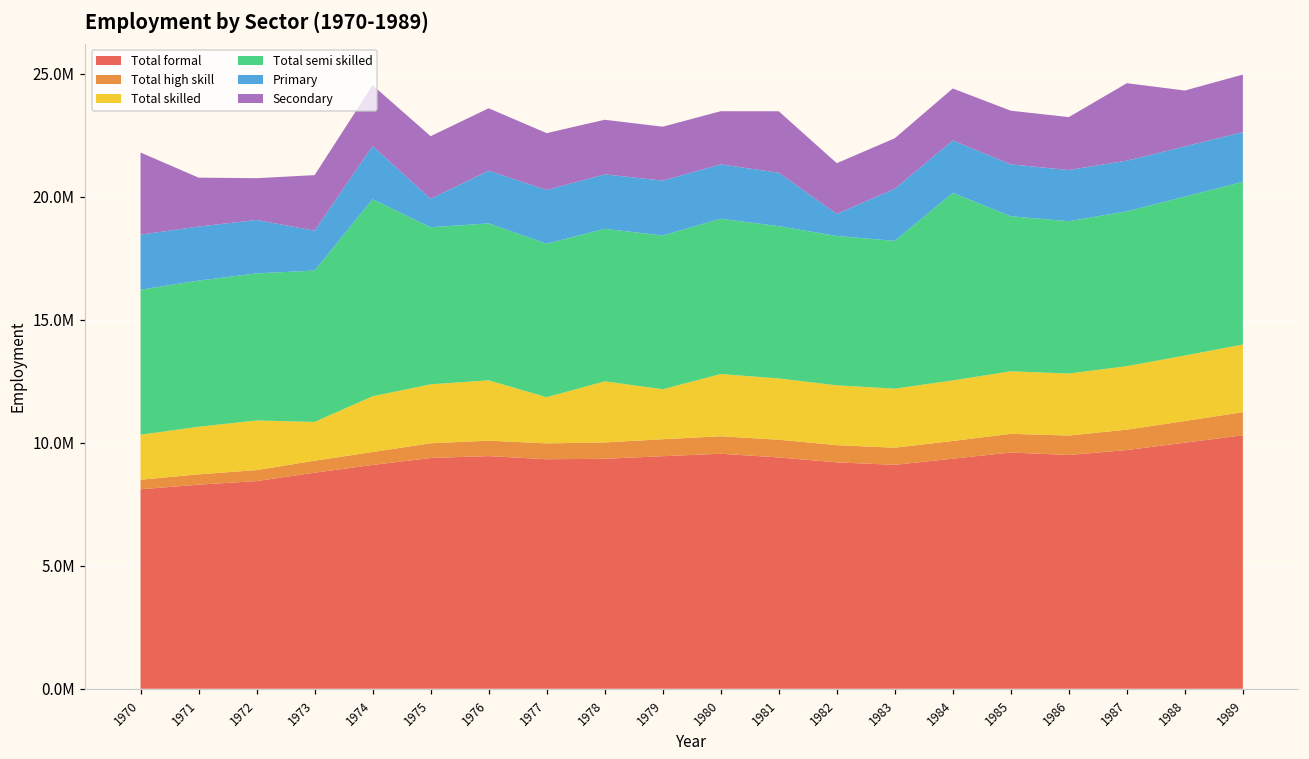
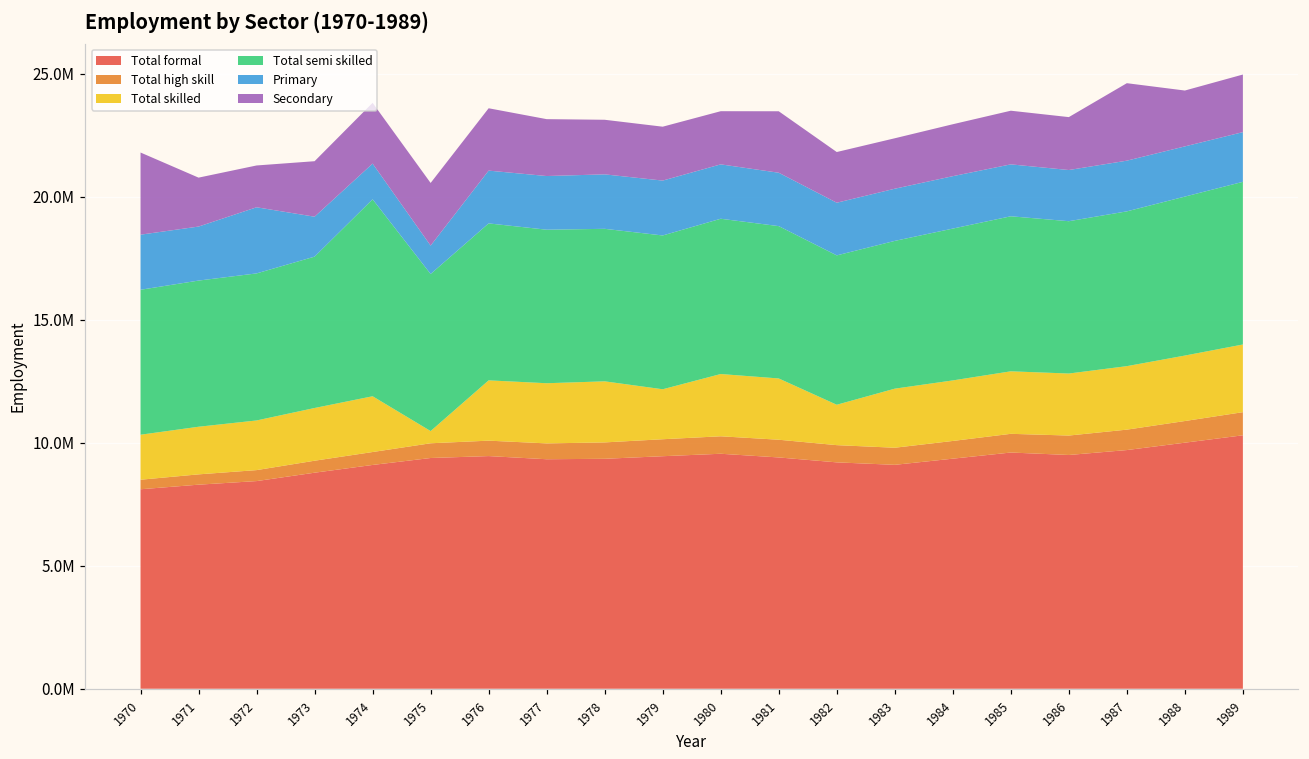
  {
    "Total skilled": {
      "1970": 1800000,
      "1971": 1900000,
      "1972": 2000000,
-     "1973": 1600000,
+     "1973": 2100000,
      "1974": 2300000,
-     "1975": 2400000,
+     "1975": 500000,
      "1976": 2400000,
-     "1977": 1900000,
+     "1977": 2400000,
      "1978": 2500000,
      "1979": 2000000,
      "1980": 2500000,
      "1981": 2500000,
-     "1982": 2400000,
+     "1982": 1600000,
      "1983": 2400000,
      "1984": 2500000,
      "1985": 2500000,
      "1986": 2500000,
      "1987": 2600000,
      "1988": 2700000,
      "1989": 2800000
    },
    "Total semi skilled": {
      "1970": 5900000,
      "1971": 5900000,
      "1972": 6000000,
      "1973": 6200000,
      "1974": 8000000,
      "1975": 6400000,
      "1976": 6400000,
      "1977": 6200000,
      "1978": 6200000,
      "1979": 6300000,
      "1980": 6300000,
      "1981": 6200000,
      "1982": 6100000,
      "1983": 6000000,
-     "1984": 7600000,
+     "1984": 6200000,
      "1985": 6300000,
      "1986": 6200000,
      "1987": 6300000,
      "1988": 6500000,
      "1989": 6600000
    },
    "Primary": {
      "1970": 2200000,
      "1971": 2200000,
-     "1972": 2200000,
+     "1972": 2700000,
      "1973": 1600000,
-     "1974": 2200000,
+     "1974": 1500000,
      "1975": 1200000,
      "1976": 2100000,
      "1977": 2200000,
      "1978": 2200000,
      "1979": 2200000,
      "1980": 2200000,
      "1981": 2200000,
-     "1982": 900000,
+     "1982": 2100000,
      "1983": 2100000,
      "1984": 2100000,
      "1985": 2100000,
      "1986": 2100000,
      "1987": 2100000,
      "1988": 2000000,
      "1989": 2000000
    },
    "Secondary": {
      "1970": 3300000,
      "1971": 2000000,
      "1972": 1700000,
      "1973": 2300000,
      "1975": 2500000,
      "1976": 2500000,
      "1977": 2300000,
      "1978": 2200000,
      "1979": 2200000,
      "1980": 2200000,
      "1981": 2500000,
      "1982": 2100000,
      "1983": 2100000,
      "1984": 2100000,
      "1985": 2200000,
      "1986": 2200000,
      "1987": 3100000,
      "1988": 2300000,
      "1989": 2300000
    }
  }
